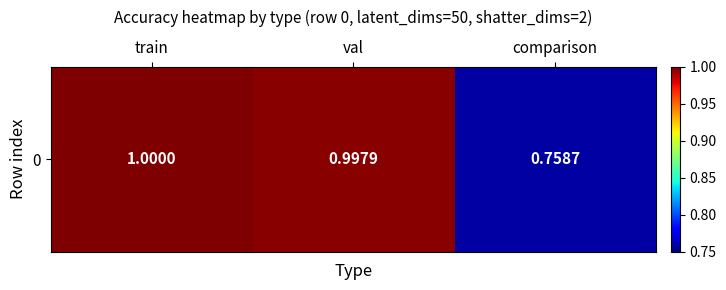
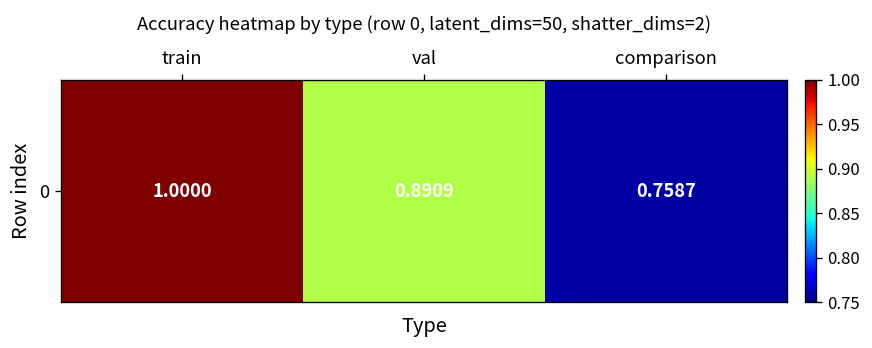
  {
    "0": {
      "train": 1.0000,
-     "val": 0.9979,
+     "val": 0.8909,
      "comparison": 0.7587
    }
  }
